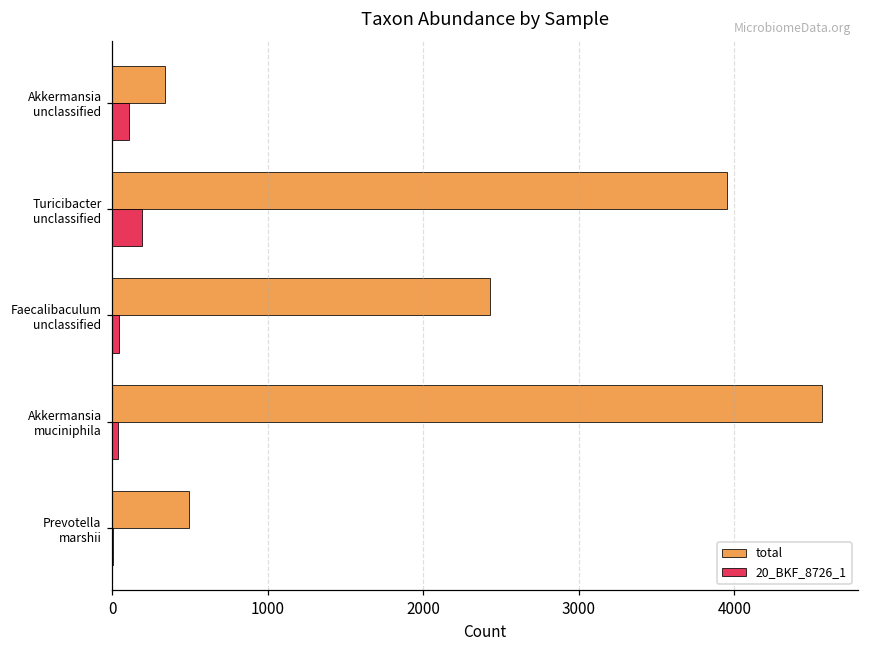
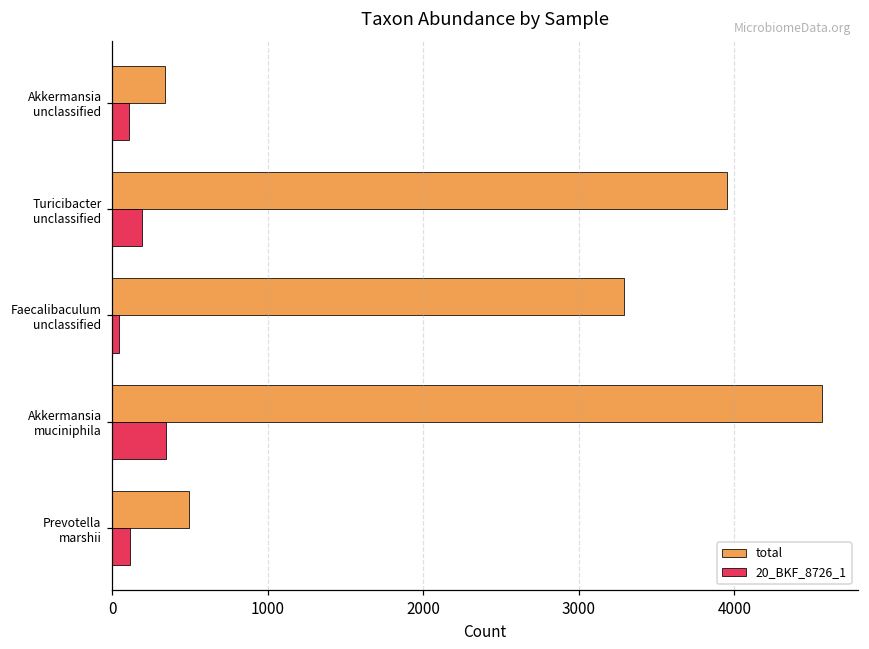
  {
    "total": {
      "Akkermansia unclassified": 340,
      "Turicibacter unclassified": 3950,
-     "Faecalibaculum unclassified": 2430,
+     "Faecalibaculum unclassified": 3290,
      "Akkermansia muciniphila": 4570,
      "Prevotella marshii": 500
    },
    "20_BKF_8726_1": {
      "Akkermansia unclassified": 110,
      "Turicibacter unclassified": 190,
      "Faecalibaculum unclassified": 40,
-     "Akkermansia muciniphila": 40,
-     "Prevotella marshii": 10
+     "Akkermansia muciniphila": 350,
+     "Prevotella marshii": 120
    }
  }
